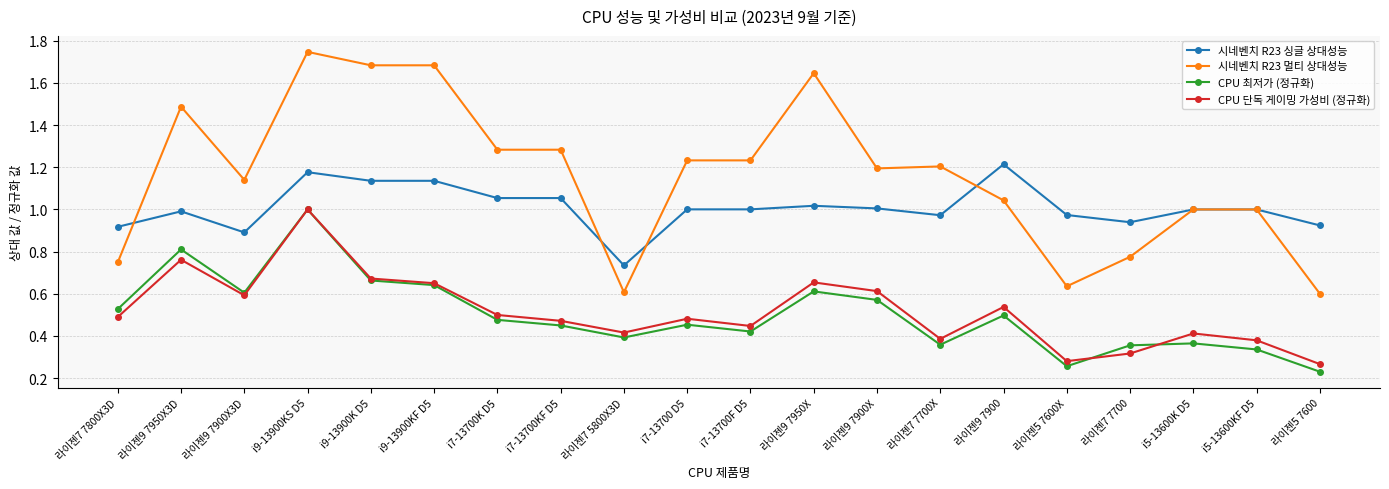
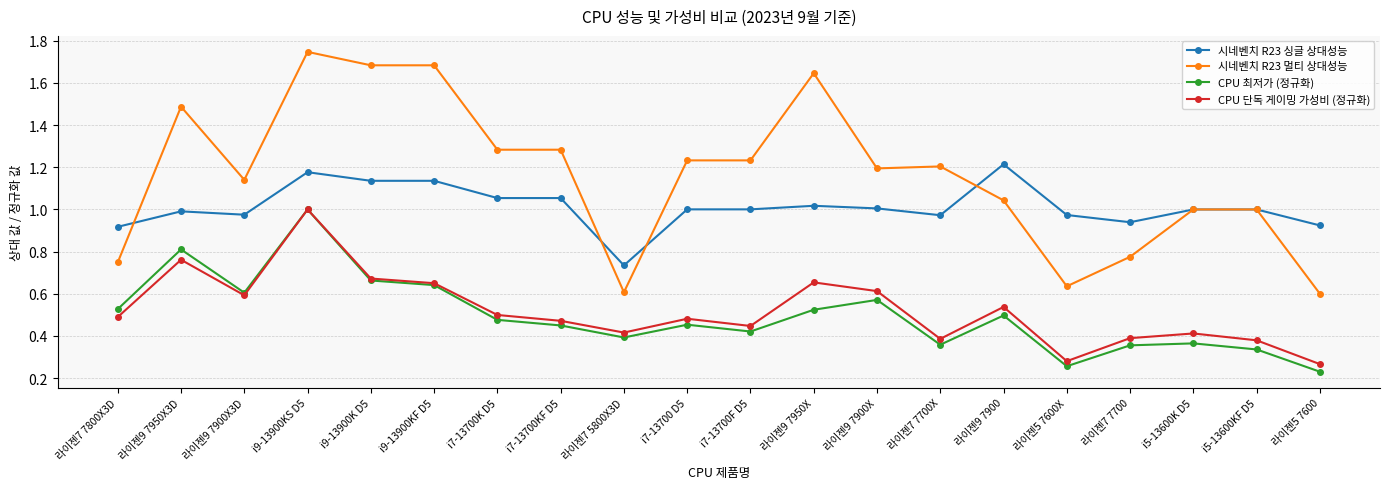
  {
    "시네벤치 R23 싱글 상대성능": {
      "라이젠7 7800X3D": 0.92,
      "라이젠9 7950X3D": 0.99,
-     "라이젠9 7900X3D": 0.89,
+     "라이젠9 7900X3D": 0.98,
      "i9-13900KS D5": 1.18,
      "i9-13900K D5": 1.14,
      "i9-13900KF D5": 1.14,
      "i7-13700K D5": 1.05,
      "i7-13700KF D5": 1.05,
      "라이젠7 5800X3D": 0.73,
      "i7-13700 D5": 1.00,
      "i7-13700F D5": 1.00,
      "라이젠9 7950X": 1.02,
      "라이젠9 7900X": 1.01,
      "라이젠7 7700X": 0.97,
      "라이젠9 7900": 1.21,
      "라이젠5 7600X": 0.97,
      "라이젠7 7700": 0.94,
      "라이젠5 7600": 0.92
    },
    "시네벤치 R23 멀티 상대성능": {
      "라이젠7 7800X3D": 0.75,
      "라이젠9 7950X3D": 1.49,
      "라이젠9 7900X3D": 1.14,
      "i9-13900KS D5": 1.75,
      "i9-13900K D5": 1.68,
      "i9-13900KF D5": 1.68,
      "i7-13700K D5": 1.28,
      "i7-13700KF D5": 1.28,
      "라이젠7 5800X3D": 0.61,
      "i7-13700 D5": 1.23,
      "i7-13700F D5": 1.23,
      "라이젠9 7950X": 1.65,
      "라이젠9 7900X": 1.19,
      "라이젠7 7700X": 1.20,
      "라이젠9 7900": 1.04,
      "라이젠5 7600X": 0.64,
      "라이젠7 7700": 0.78,
      "라이젠5 7600": 0.60
    },
    "CPU 최저가 (정규화)": {
      "라이젠7 7800X3D": 0.53,
      "라이젠9 7950X3D": 0.81,
      "라이젠9 7900X3D": 0.61,
      "i7-13700K D5": 0.48,
      "i7-13700KF D5": 0.45,
      "라이젠7 5800X3D": 0.39,
      "i7-13700 D5": 0.45,
      "i7-13700F D5": 0.42,
-     "라이젠9 7950X": 0.61,
+     "라이젠9 7950X": 0.52,
      "라이젠9 7900X": 0.57,
      "라이젠7 7700X": 0.36,
      "라이젠9 7900": 0.50,
      "라이젠5 7600X": 0.26,
      "라이젠7 7700": 0.36,
      "i5-13600K D5": 0.36,
      "i5-13600KF D5": 0.34,
      "라이젠5 7600": 0.23
    },
    "CPU 단독 게이밍 가성비 (정규화)": {
      "라이젠7 7800X3D": 0.49,
      "라이젠9 7950X3D": 0.76,
      "라이젠9 7900X3D": 0.59,
      "i7-13700K D5": 0.50,
      "i7-13700KF D5": 0.47,
      "라이젠7 5800X3D": 0.42,
      "i7-13700 D5": 0.48,
      "i7-13700F D5": 0.45,
      "라이젠9 7950X": 0.65,
      "라이젠9 7900X": 0.61,
      "라이젠7 7700X": 0.39,
      "라이젠9 7900": 0.54,
      "라이젠5 7600X": 0.28,
-     "라이젠7 7700": 0.32,
+     "라이젠7 7700": 0.39,
      "i5-13600K D5": 0.41,
      "i5-13600KF D5": 0.38,
      "라이젠5 7600": 0.27
    }
  }
